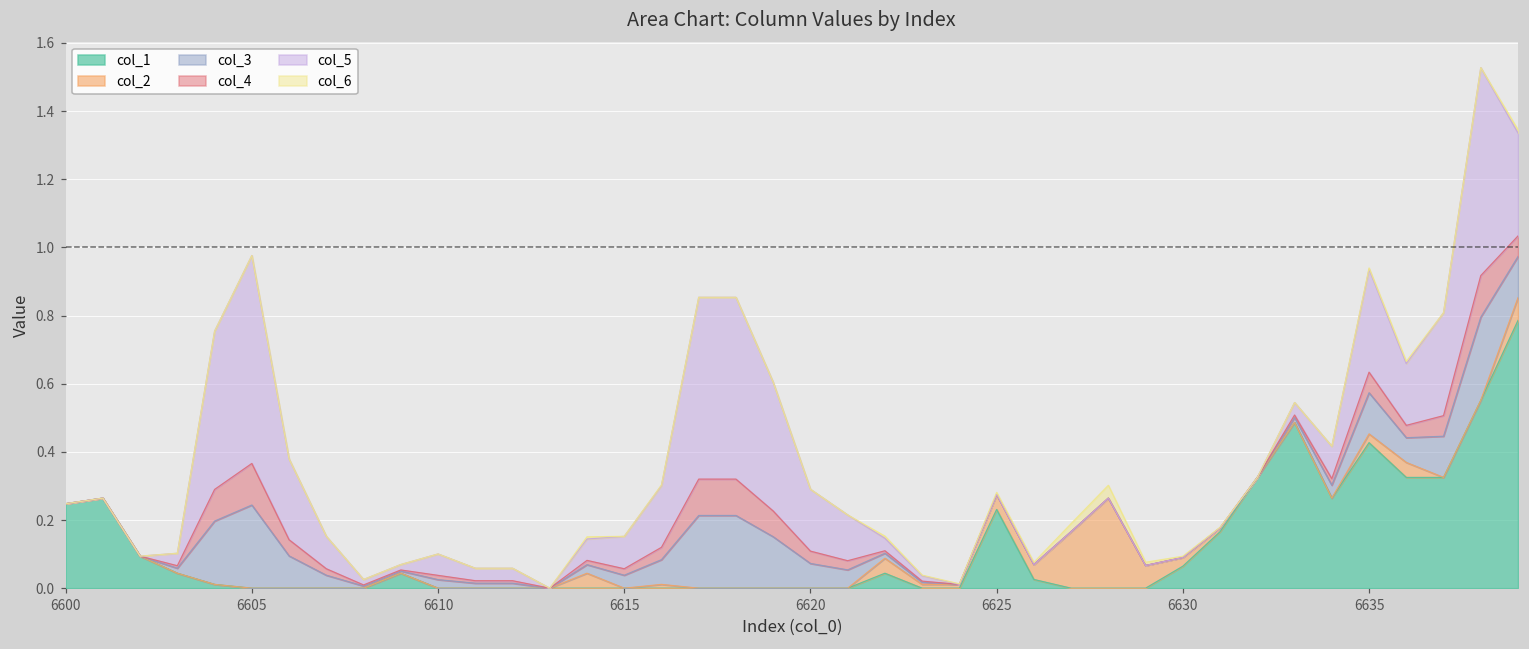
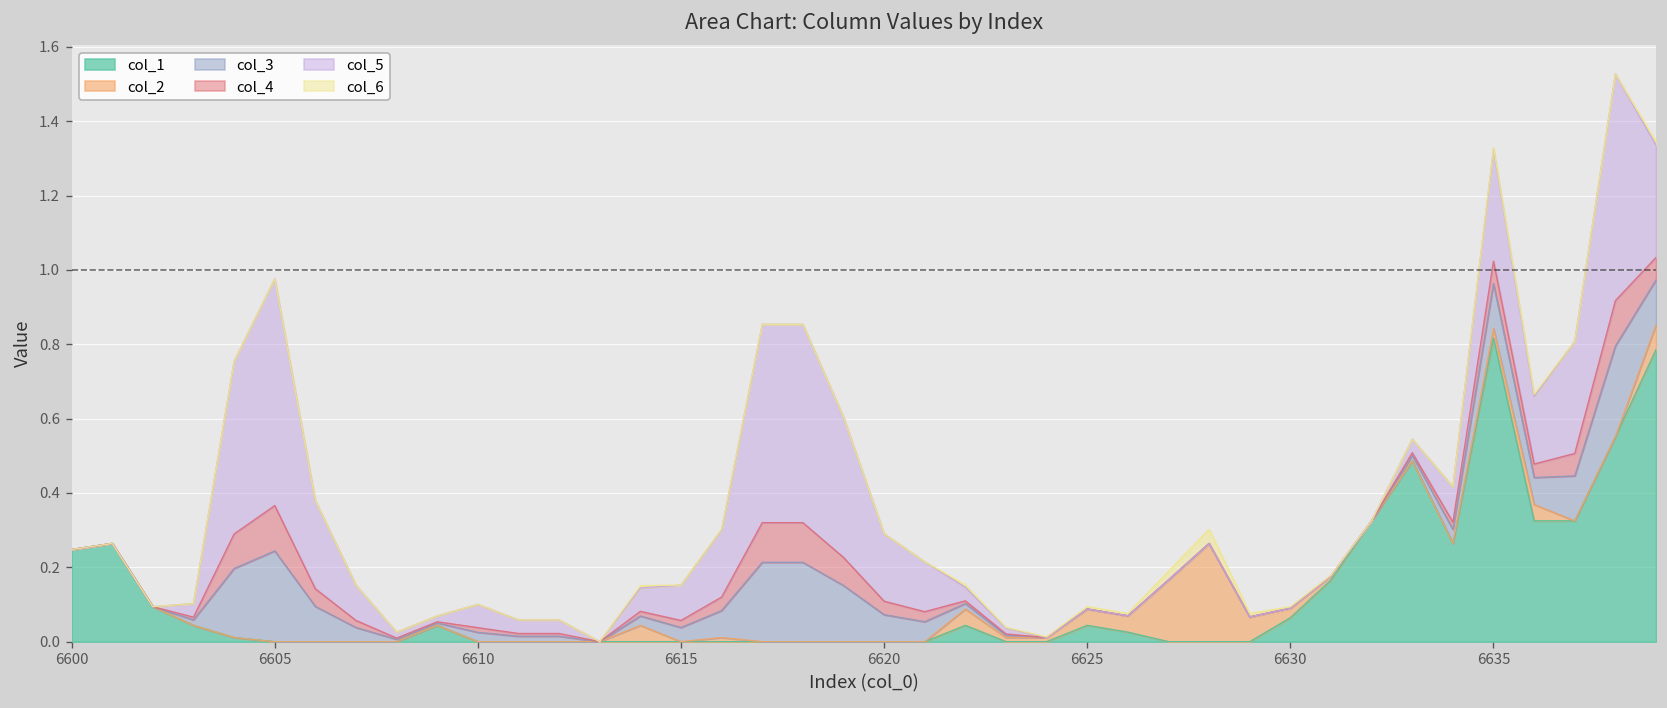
  {
    "col_1": {
-     "6625": 0.23,
+     "6625": 0.04,
      "6630": 0.06,
-     "6635": 0.43
+     "6635": 0.82
    }
  }
